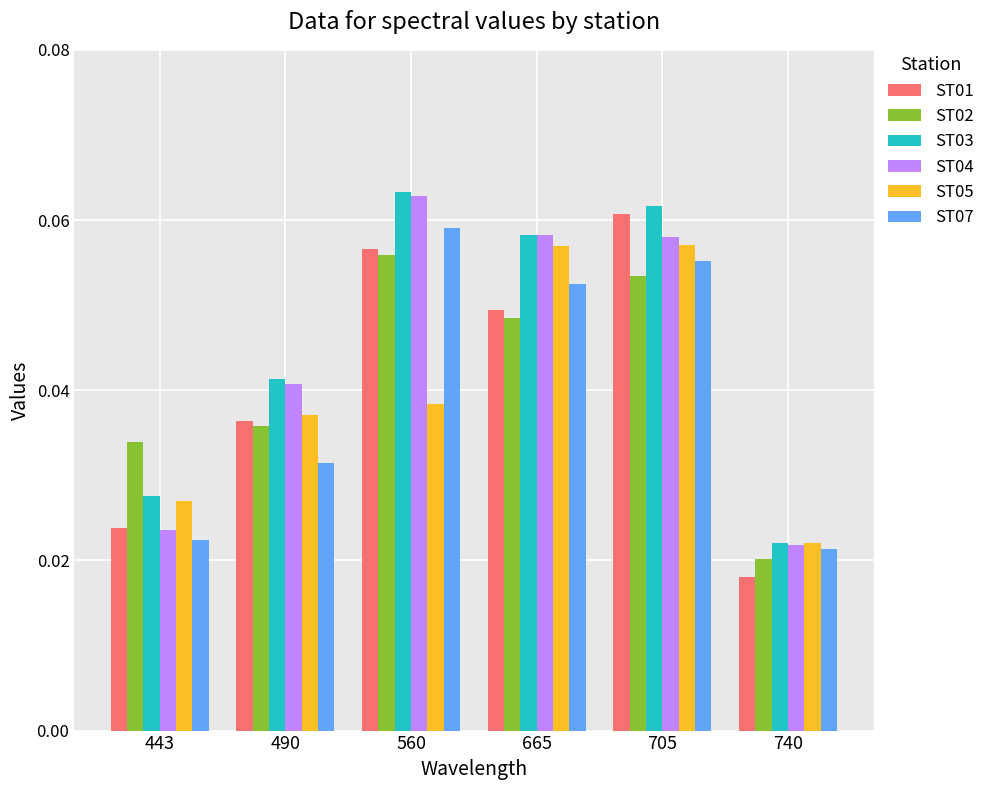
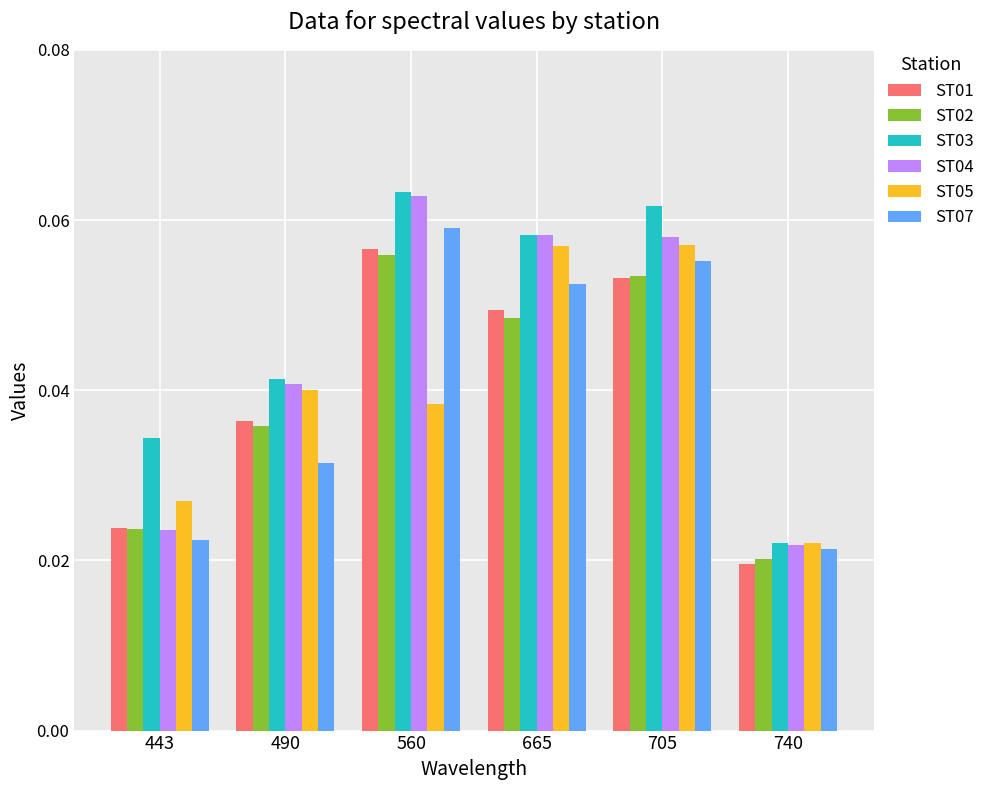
  {
    "ST01": {
      "443": 0.024,
      "490": 0.036,
      "560": 0.057,
      "665": 0.049,
-     "705": 0.061,
-     "740": 0.018
+     "705": 0.053,
+     "740": 0.020
    },
    "ST02": {
-     "443": 0.034,
+     "443": 0.024,
      "490": 0.036,
      "560": 0.056,
      "665": 0.048,
      "705": 0.053,
      "740": 0.020
    },
    "ST03": {
-     "443": 0.028,
+     "443": 0.034,
      "490": 0.041,
      "560": 0.063,
      "665": 0.058,
      "705": 0.062,
      "740": 0.022
    },
    "ST04": {
      "443": 0.024,
      "490": 0.041,
      "560": 0.063,
      "665": 0.058,
      "705": 0.058,
      "740": 0.022
    },
    "ST05": {
      "443": 0.027,
-     "490": 0.037,
+     "490": 0.040,
      "560": 0.038,
      "665": 0.057,
      "705": 0.057,
      "740": 0.022
    },
    "ST07": {
      "443": 0.022,
      "490": 0.031,
      "560": 0.059,
      "665": 0.052,
      "705": 0.055,
      "740": 0.021
    }
  }
